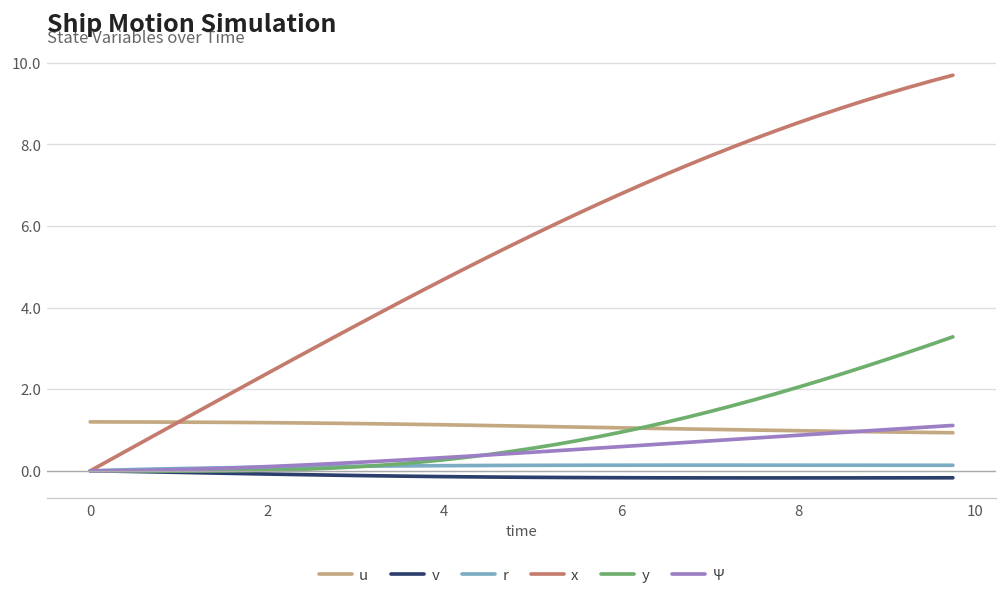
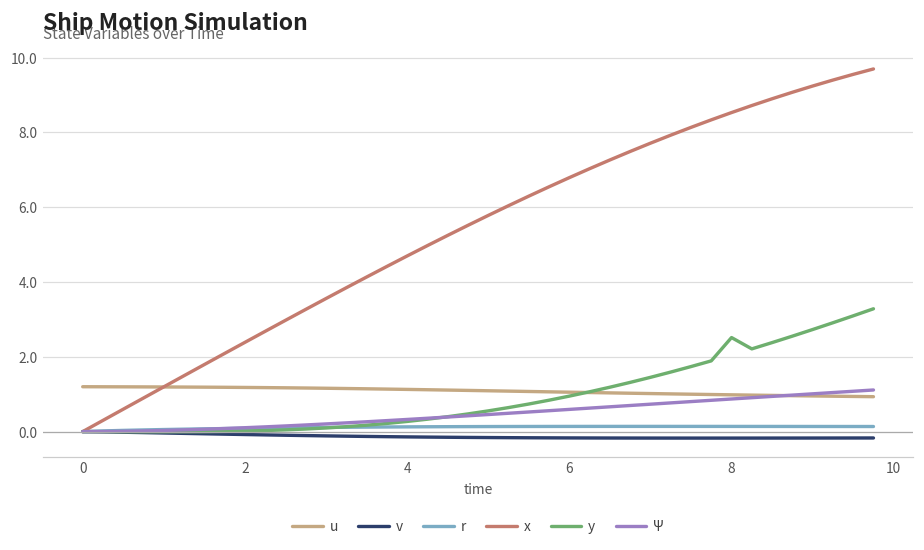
  {
    "v": {
      "2": -0.1,
      "4": -0.1,
      "6": -0.2,
      "8": -0.2
    },
    "y": {
      "6": 0.9,
-     "8": 2.0
+     "8": 2.5
    }
  }
